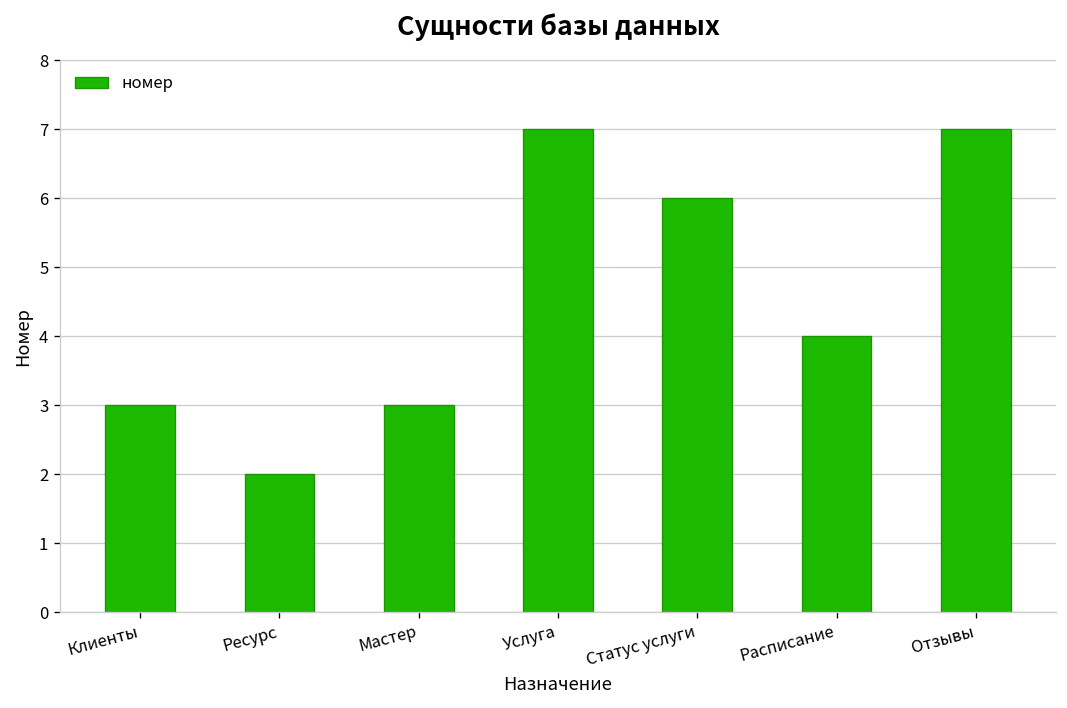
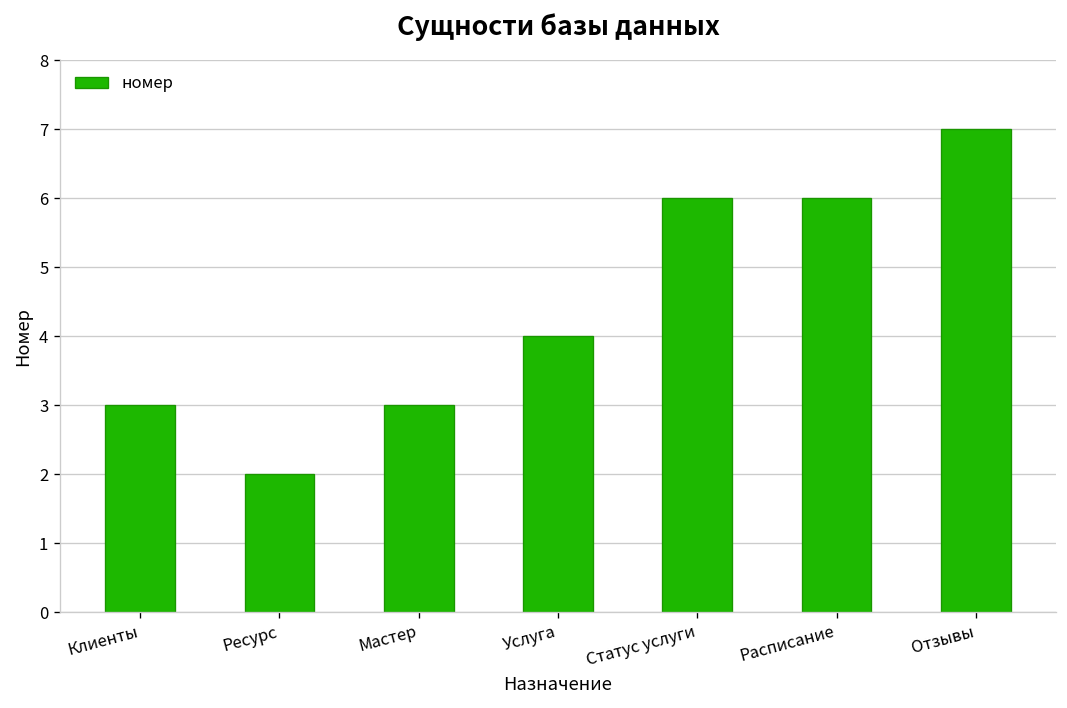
  {
    "Клиенты": 3,
    "Ресурс": 2,
    "Мастер": 3,
-   "Услуга": 7,
+   "Услуга": 4,
    "Статус услуги": 6,
-   "Расписание": 4,
+   "Расписание": 6,
    "Отзывы": 7
  }
